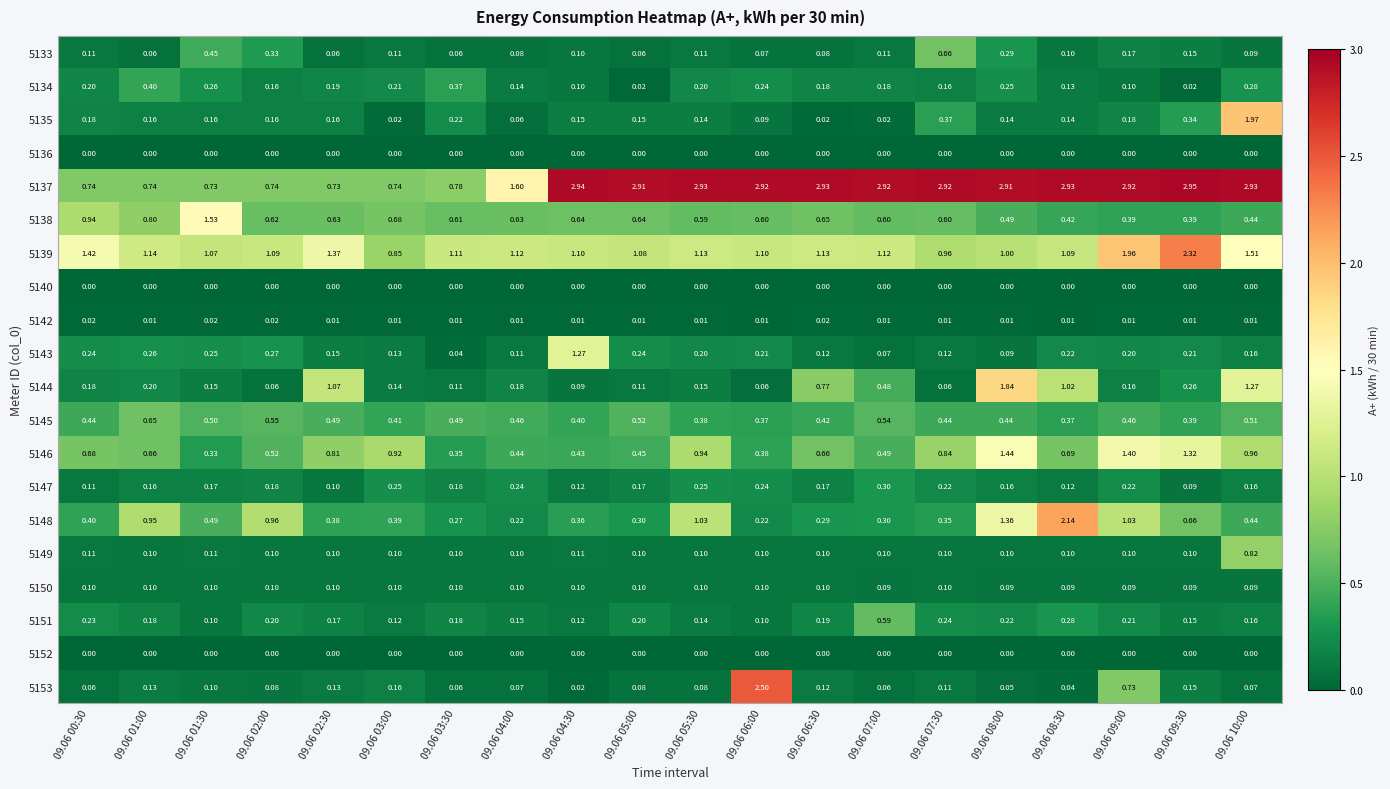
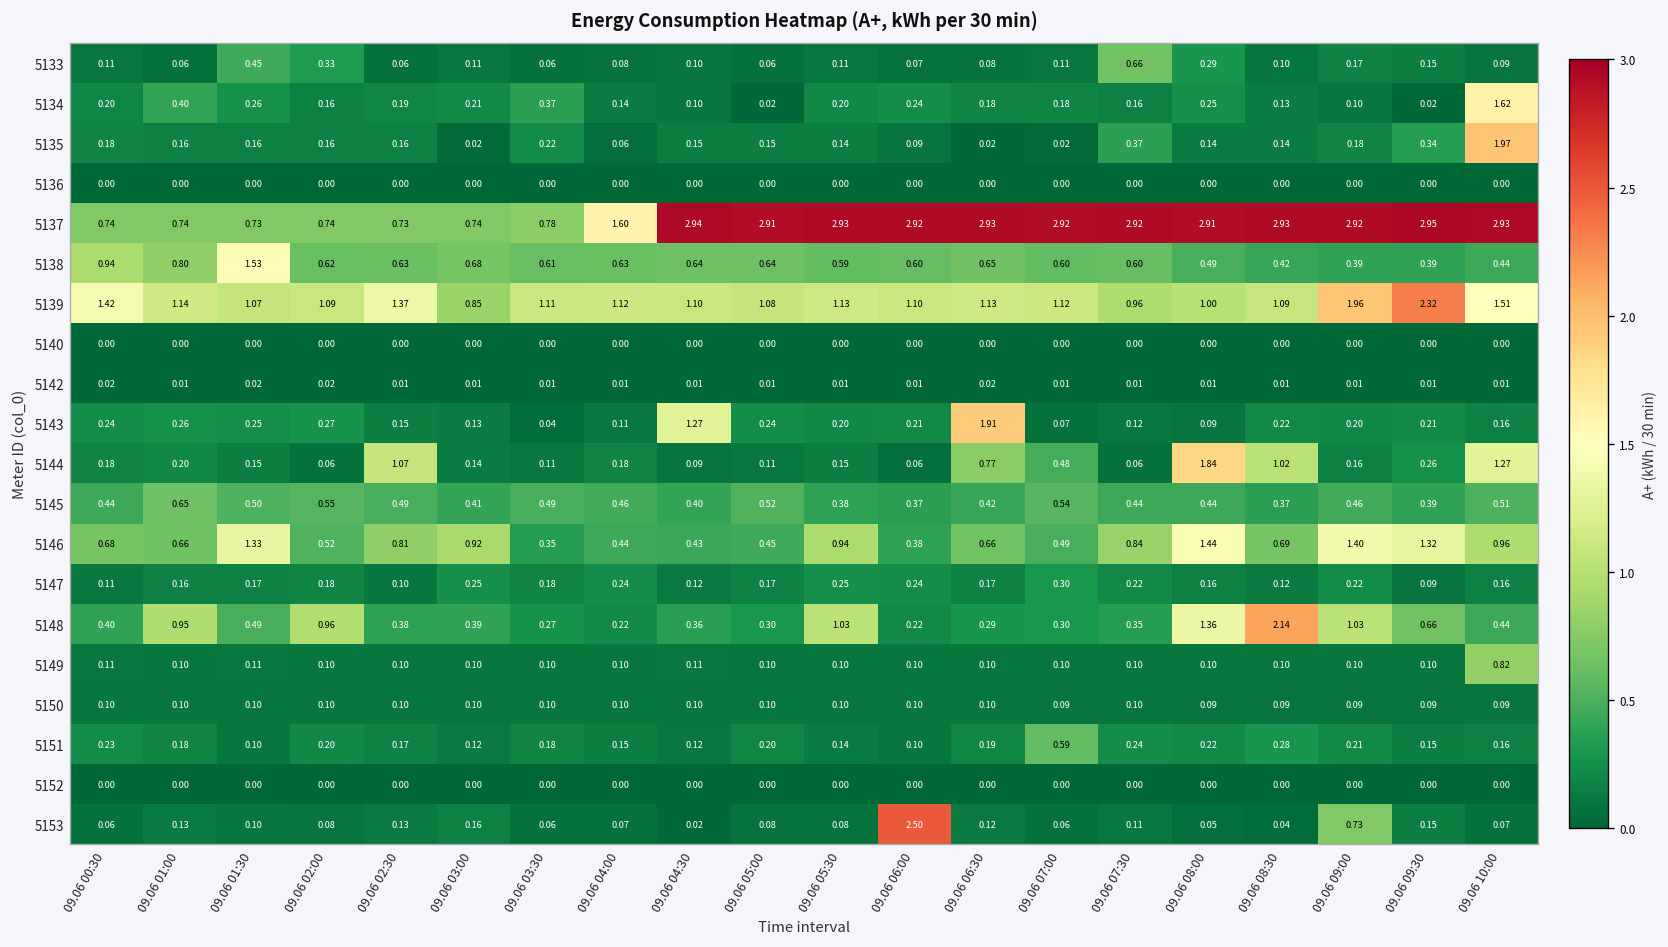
  {
    "5134": {
      "09.06 00:30": 0.20,
      "09.06 01:00": 0.40,
      "09.06 01:30": 0.26,
      "09.06 02:00": 0.16,
      "09.06 02:30": 0.19,
      "09.06 03:00": 0.21,
      "09.06 03:30": 0.37,
      "09.06 04:00": 0.14,
      "09.06 04:30": 0.10,
      "09.06 05:00": 0.02,
      "09.06 05:30": 0.20,
      "09.06 06:00": 0.24,
      "09.06 06:30": 0.18,
      "09.06 07:00": 0.18,
      "09.06 07:30": 0.16,
      "09.06 08:00": 0.25,
      "09.06 08:30": 0.13,
      "09.06 09:00": 0.10,
      "09.06 09:30": 0.02,
-     "09.06 10:00": 0.28
+     "09.06 10:00": 1.62
    },
    "5143": {
      "09.06 00:30": 0.24,
      "09.06 01:00": 0.26,
      "09.06 01:30": 0.25,
      "09.06 02:00": 0.27,
      "09.06 02:30": 0.15,
      "09.06 03:00": 0.13,
      "09.06 03:30": 0.04,
      "09.06 04:00": 0.11,
      "09.06 04:30": 1.27,
      "09.06 05:00": 0.24,
      "09.06 05:30": 0.20,
      "09.06 06:00": 0.21,
-     "09.06 06:30": 0.12,
+     "09.06 06:30": 1.91,
      "09.06 07:00": 0.07,
      "09.06 07:30": 0.12,
      "09.06 08:00": 0.09,
      "09.06 08:30": 0.22,
      "09.06 09:00": 0.20,
      "09.06 09:30": 0.21,
      "09.06 10:00": 0.16
    },
    "5146": {
      "09.06 00:30": 0.68,
      "09.06 01:00": 0.66,
-     "09.06 01:30": 0.33,
+     "09.06 01:30": 1.33,
      "09.06 02:00": 0.52,
      "09.06 02:30": 0.81,
      "09.06 03:00": 0.92,
      "09.06 03:30": 0.35,
      "09.06 04:00": 0.44,
      "09.06 04:30": 0.43,
      "09.06 05:00": 0.45,
      "09.06 05:30": 0.94,
      "09.06 06:00": 0.38,
      "09.06 06:30": 0.66,
      "09.06 07:00": 0.49,
      "09.06 07:30": 0.84,
      "09.06 08:00": 1.44,
      "09.06 08:30": 0.69,
      "09.06 09:00": 1.40,
      "09.06 09:30": 1.32,
      "09.06 10:00": 0.96
    }
  }
